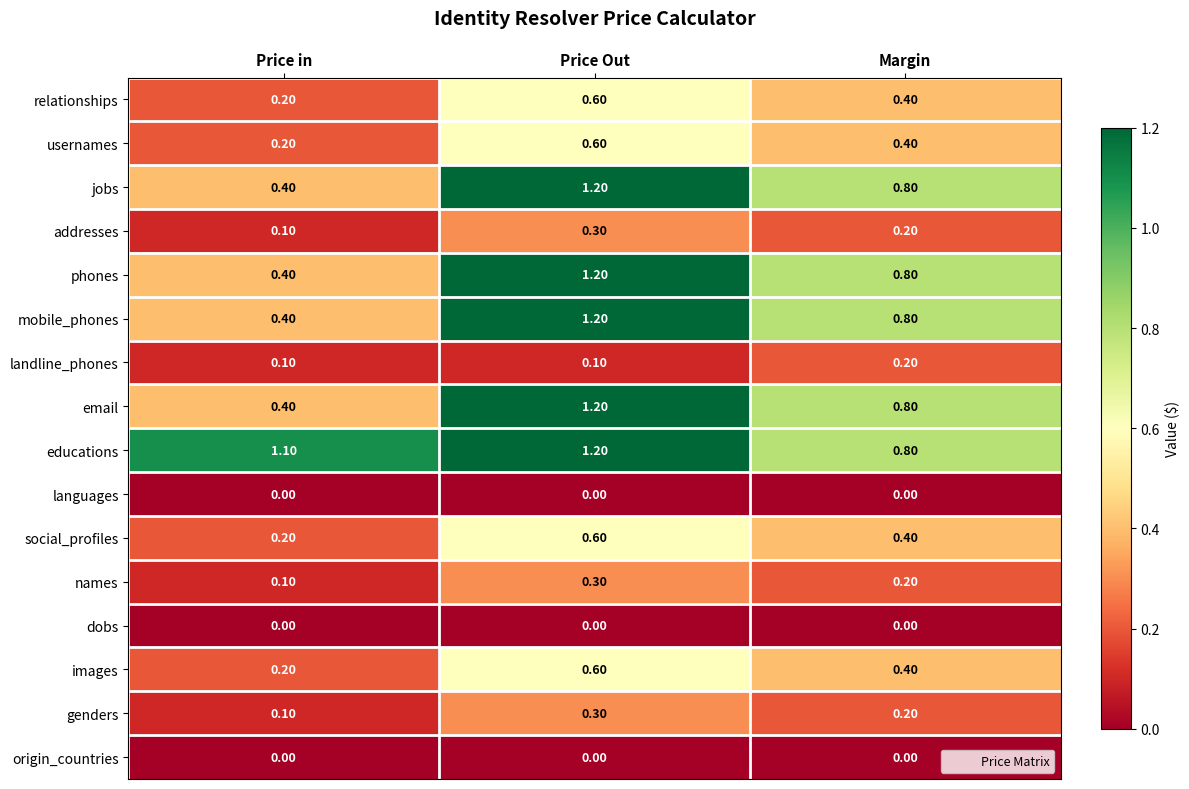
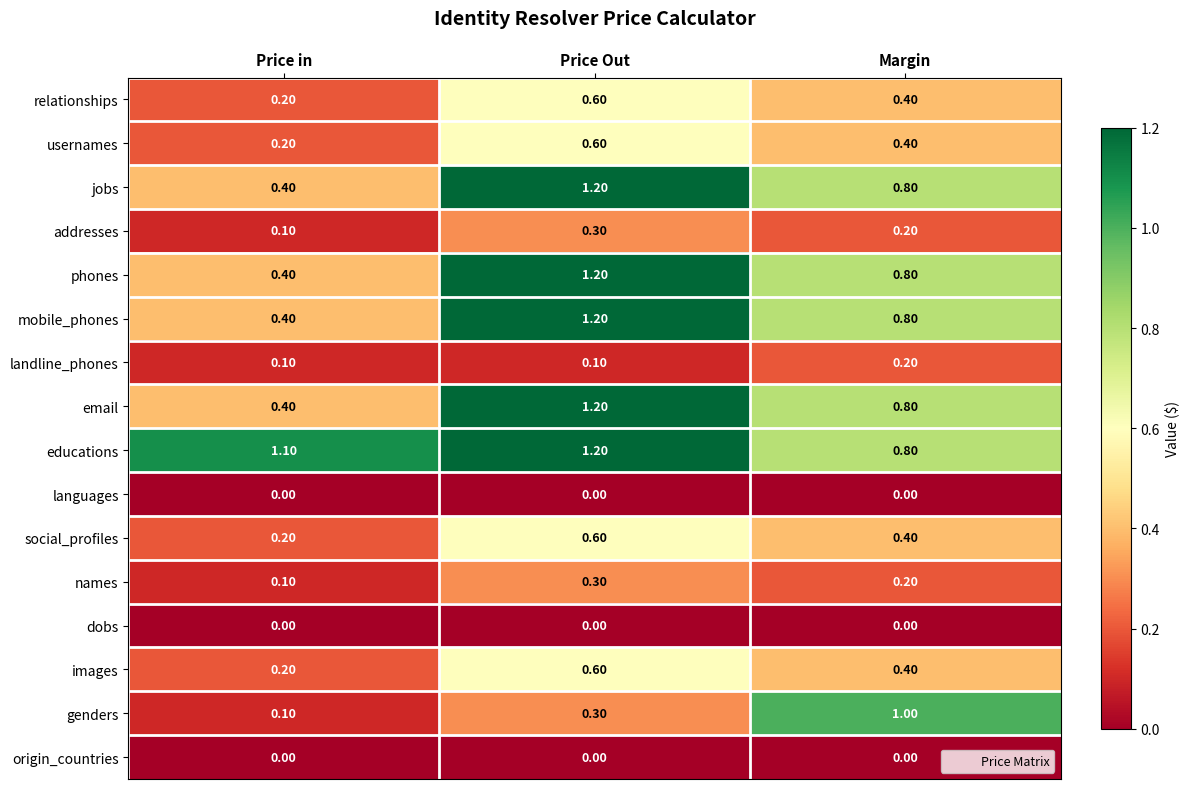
  {
    "relationships": {
      "Price in": 0.20,
      "Price Out": 0.60,
      "Margin": 0.40
    },
    "usernames": {
      "Price in": 0.20,
      "Price Out": 0.60,
      "Margin": 0.40
    },
    "jobs": {
      "Price in": 0.40,
      "Price Out": 1.20,
      "Margin": 0.80
    },
    "addresses": {
      "Price in": 0.10,
      "Price Out": 0.30,
      "Margin": 0.20
    },
    "phones": {
      "Price in": 0.40,
      "Price Out": 1.20,
      "Margin": 0.80
    },
    "mobile_phones": {
      "Price in": 0.40,
      "Price Out": 1.20,
      "Margin": 0.80
    },
    "landline_phones": {
      "Price in": 0.10,
      "Price Out": 0.10,
      "Margin": 0.20
    },
    "email": {
      "Price in": 0.40,
      "Price Out": 1.20,
      "Margin": 0.80
    },
    "educations": {
      "Price in": 1.10,
      "Price Out": 1.20,
      "Margin": 0.80
    },
    "languages": {
      "Price in": 0.00,
      "Price Out": 0.00,
      "Margin": 0.00
    },
    "social_profiles": {
      "Price in": 0.20,
      "Price Out": 0.60,
      "Margin": 0.40
    },
    "names": {
      "Price in": 0.10,
      "Price Out": 0.30,
      "Margin": 0.20
    },
    "dobs": {
      "Price in": 0.00,
      "Price Out": 0.00,
      "Margin": 0.00
    },
    "images": {
      "Price in": 0.20,
      "Price Out": 0.60,
      "Margin": 0.40
    },
    "genders": {
      "Price in": 0.10,
      "Price Out": 0.30,
-     "Margin": 0.20
+     "Margin": 1.00
    },
    "origin_countries": {
      "Price in": 0.00,
      "Price Out": 0.00,
      "Margin": 0.00
    }
  }
